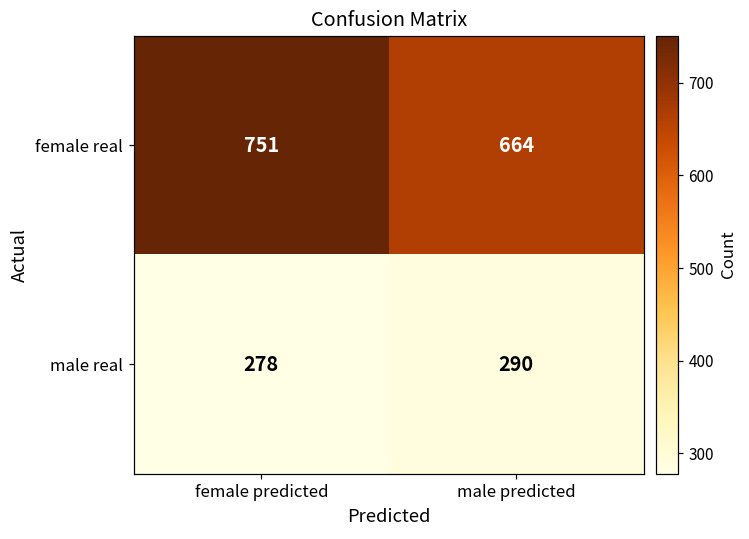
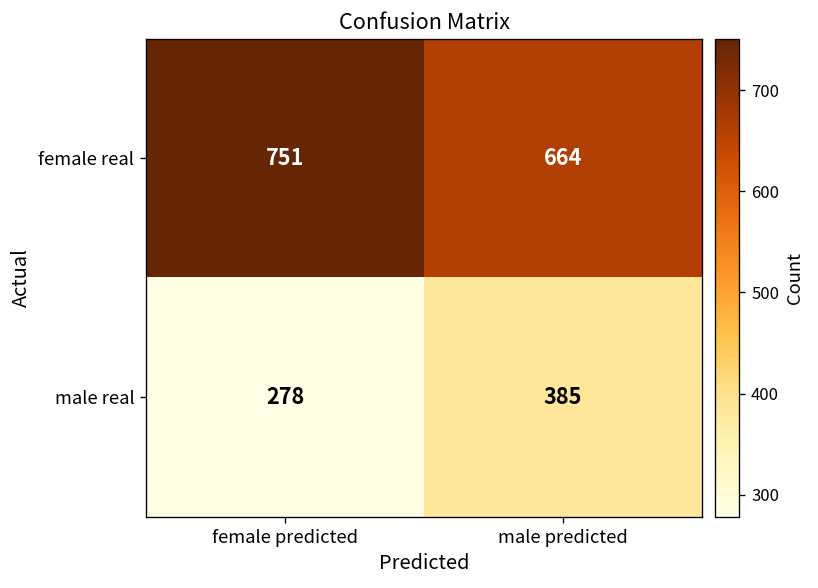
  {
    "female real": {
      "female predicted": 751,
      "male predicted": 664
    },
    "male real": {
      "female predicted": 278,
-     "male predicted": 290
+     "male predicted": 385
    }
  }
